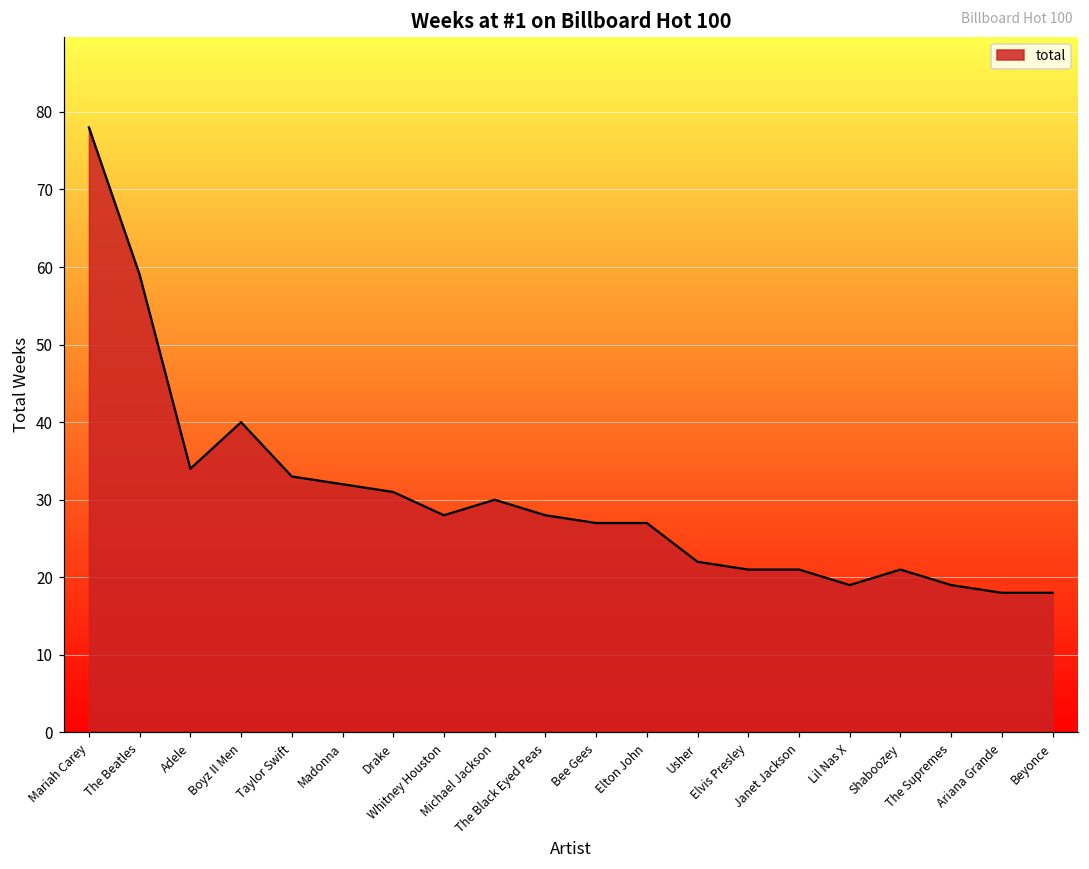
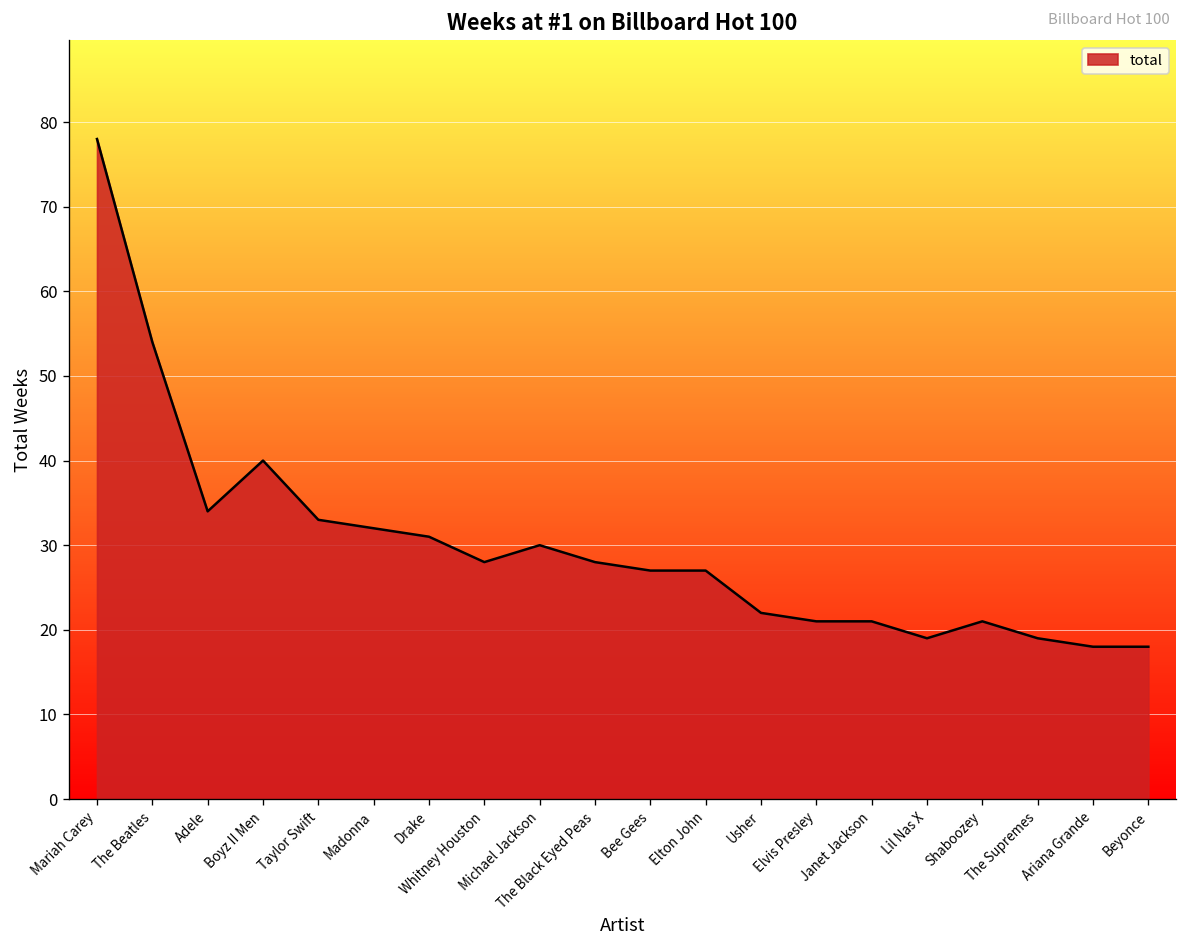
  {
    "Mariah Carey": 78,
-   "The Beatles": 59,
+   "The Beatles": 54,
    "Adele": 34,
    "Boyz II Men": 40,
    "Taylor Swift": 33,
    "Madonna": 32,
    "Drake": 31,
    "Whitney Houston": 28,
    "Michael Jackson": 30,
    "The Black Eyed Peas": 28,
    "Bee Gees": 27,
    "Elton John": 27,
    "Usher": 22,
    "Elvis Presley": 21,
    "Janet Jackson": 21,
    "Lil Nas X": 19,
    "Shaboozey": 21,
    "The Supremes": 19,
    "Ariana Grande": 18,
    "Beyonce": 18
  }
